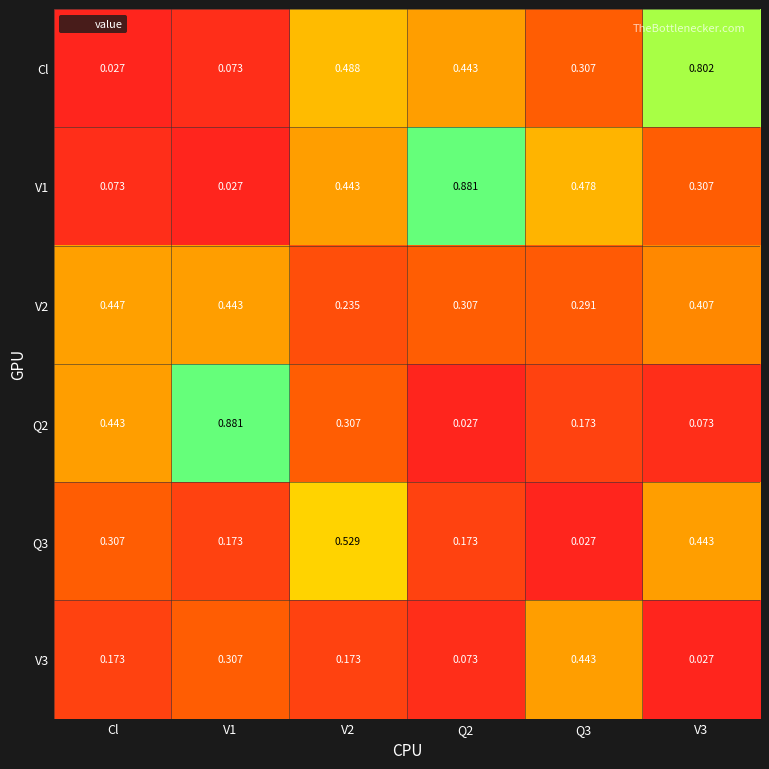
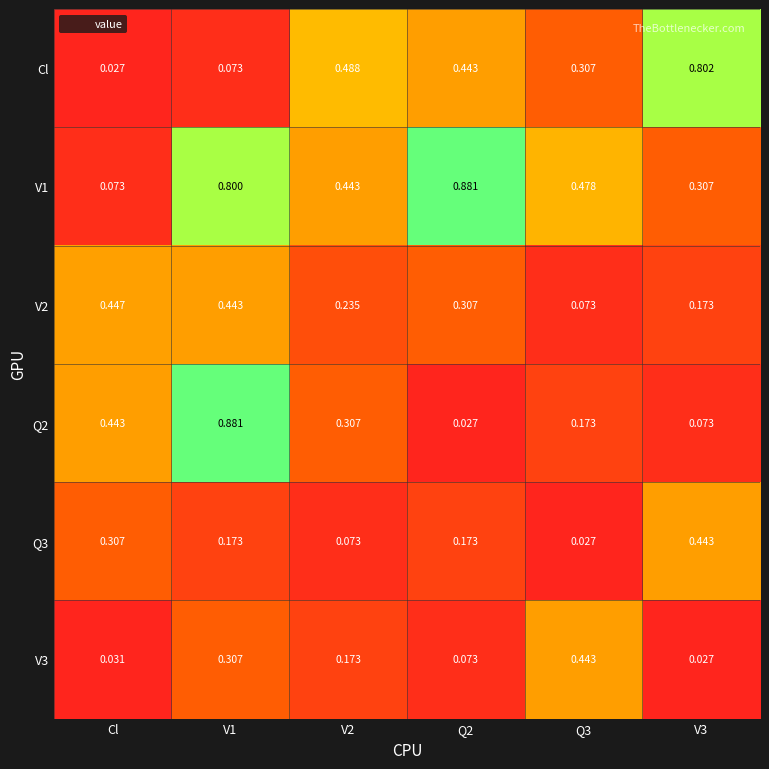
  {
    "Cl": {
      "Cl": 0.027,
      "V1": 0.073,
      "V2": 0.488,
      "Q2": 0.443,
      "Q3": 0.307
    },
    "V1": {
      "Cl": 0.073,
-     "V1": 0.027,
+     "V1": 0.800,
      "V2": 0.443,
      "Q2": 0.881,
      "Q3": 0.478,
      "V3": 0.307
    },
    "V2": {
      "Cl": 0.447,
      "V1": 0.443,
      "V2": 0.235,
      "Q2": 0.307,
-     "Q3": 0.291,
-     "V3": 0.407
+     "Q3": 0.073,
+     "V3": 0.173
    },
    "Q2": {
      "Cl": 0.443,
      "V1": 0.881,
      "V2": 0.307,
      "Q2": 0.027,
      "Q3": 0.173,
      "V3": 0.073
    },
    "Q3": {
      "Cl": 0.307,
      "V1": 0.173,
-     "V2": 0.529,
+     "V2": 0.073,
      "Q2": 0.173,
      "Q3": 0.027,
      "V3": 0.443
    },
    "V3": {
-     "Cl": 0.173,
+     "Cl": 0.031,
      "V1": 0.307,
      "V2": 0.173,
      "Q2": 0.073,
      "Q3": 0.443,
      "V3": 0.027
    }
  }
